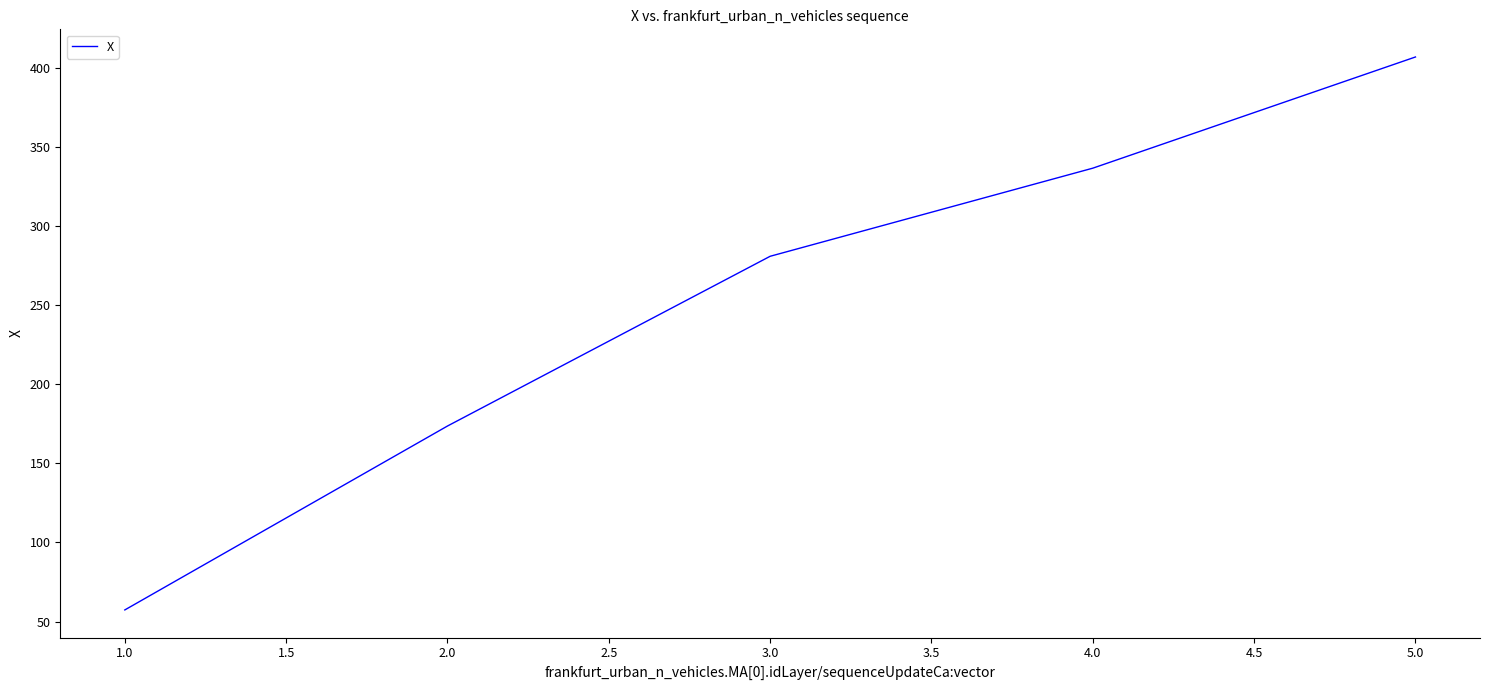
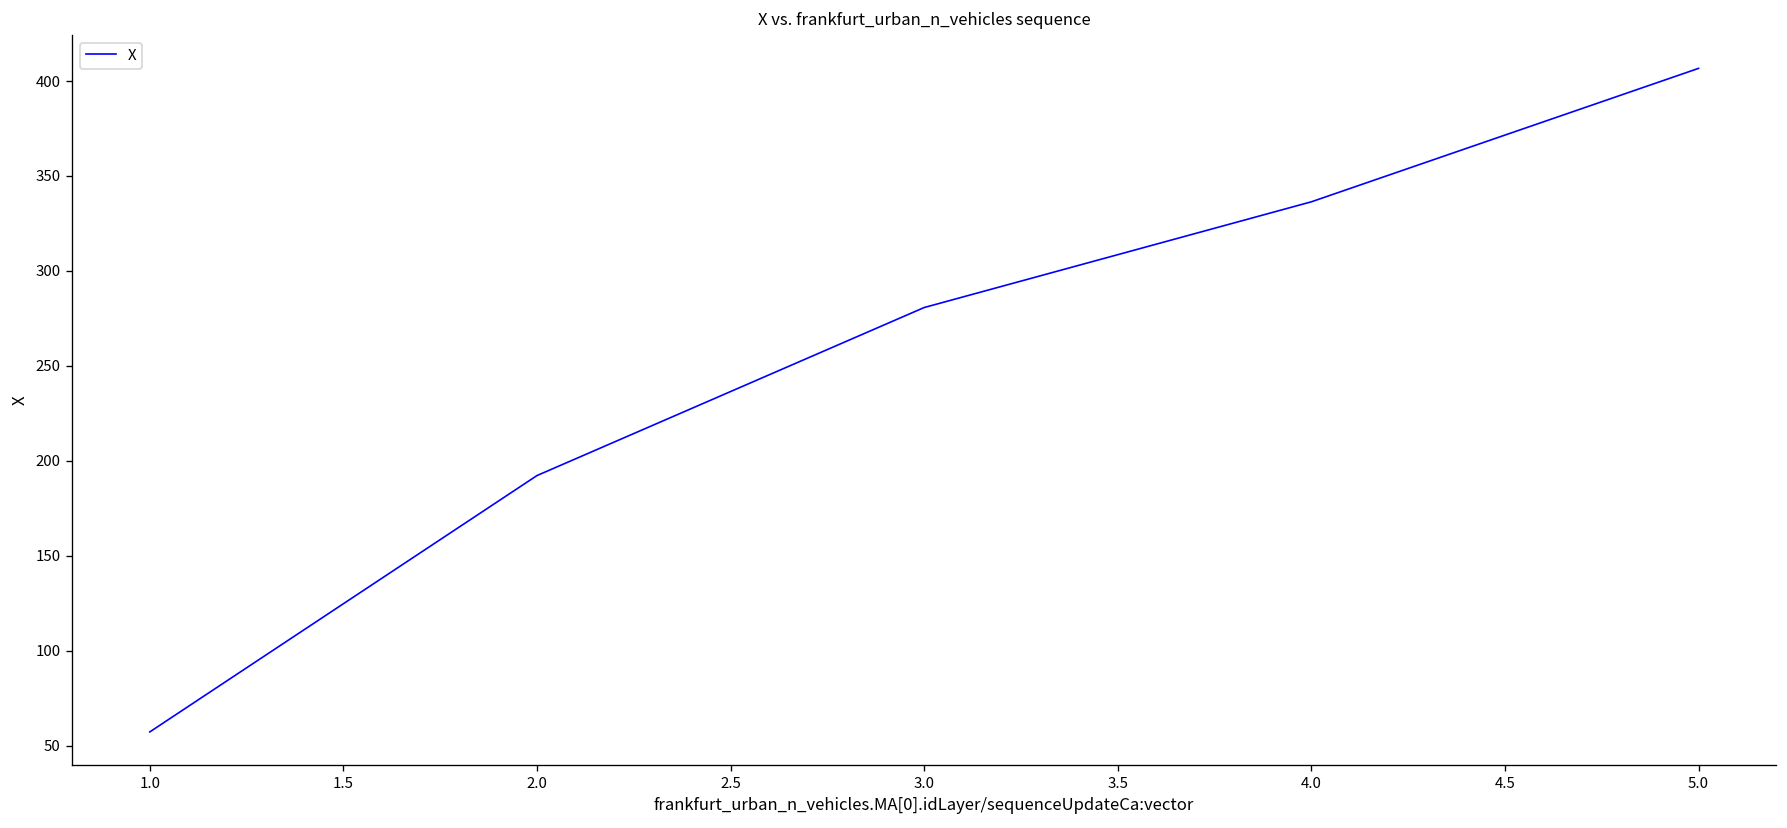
  {
    "1.0": 57,
-   "2.0": 174,
+   "2.0": 192,
    "3.0": 281,
    "4.0": 336,
    "5.0": 407
  }
